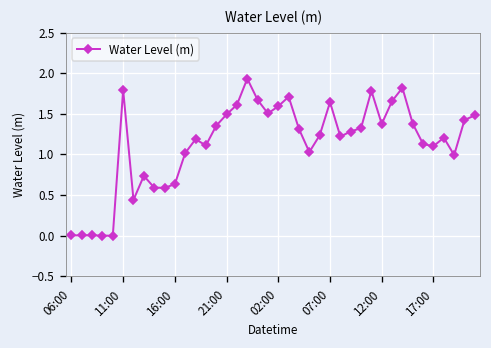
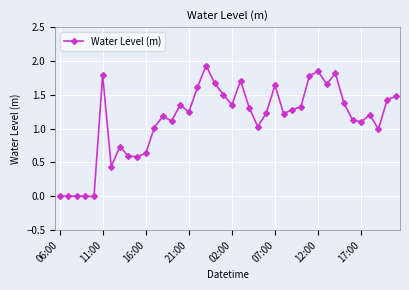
  {
    "06:00": 0.0,
    "11:00": 1.8,
    "16:00": 0.6,
-   "21:00": 1.5,
-   "02:00": 1.6,
+   "21:00": 1.2,
+   "02:00": 1.4,
    "07:00": 1.6,
-   "12:00": 1.4,
+   "12:00": 1.8,
    "17:00": 1.1
  }
